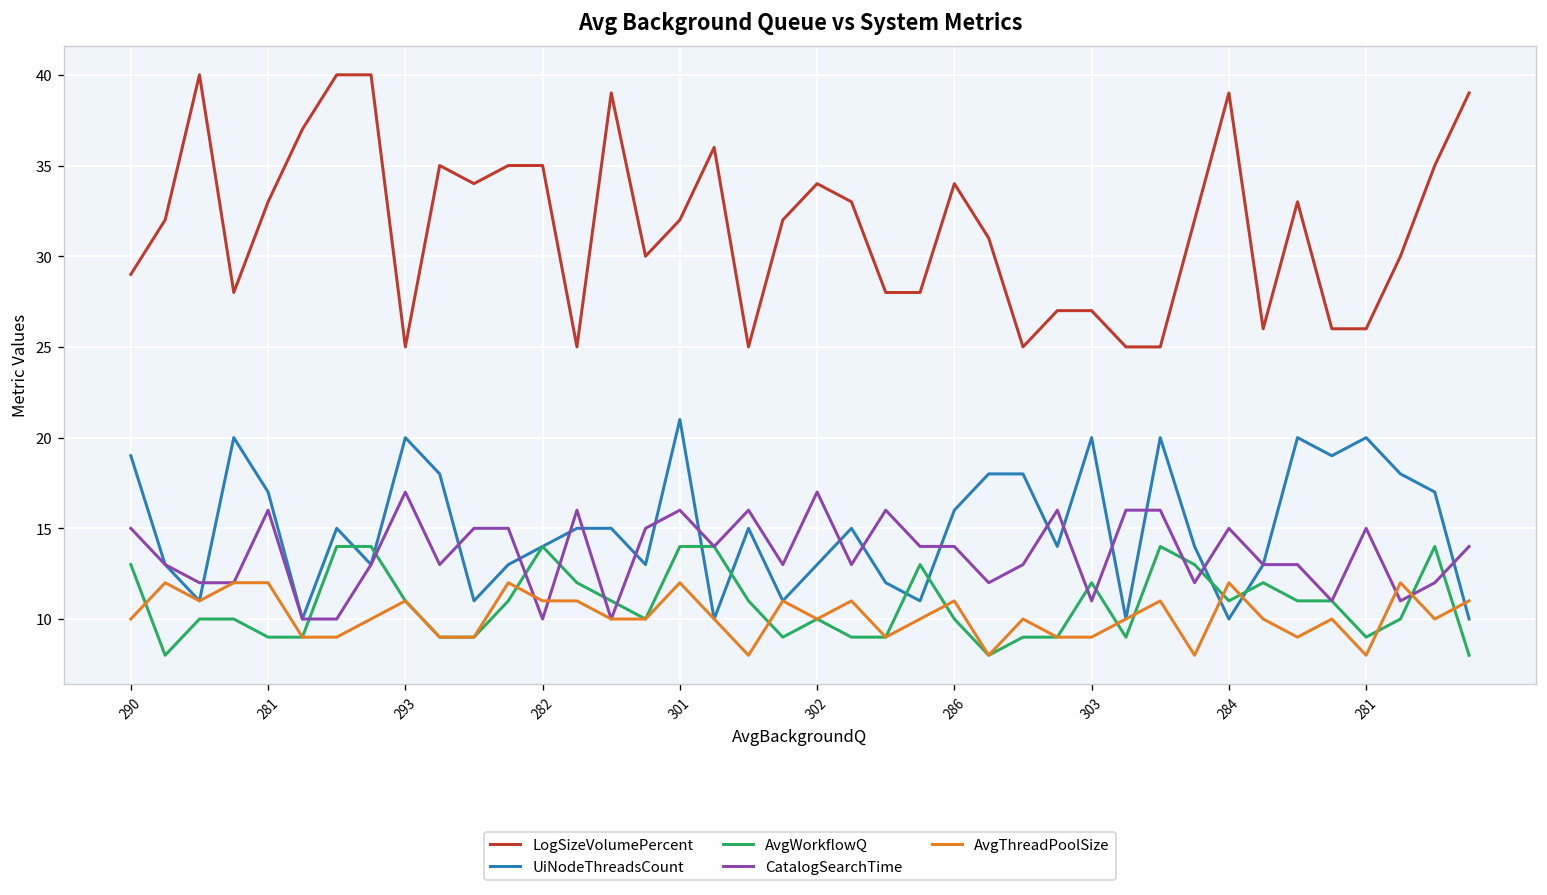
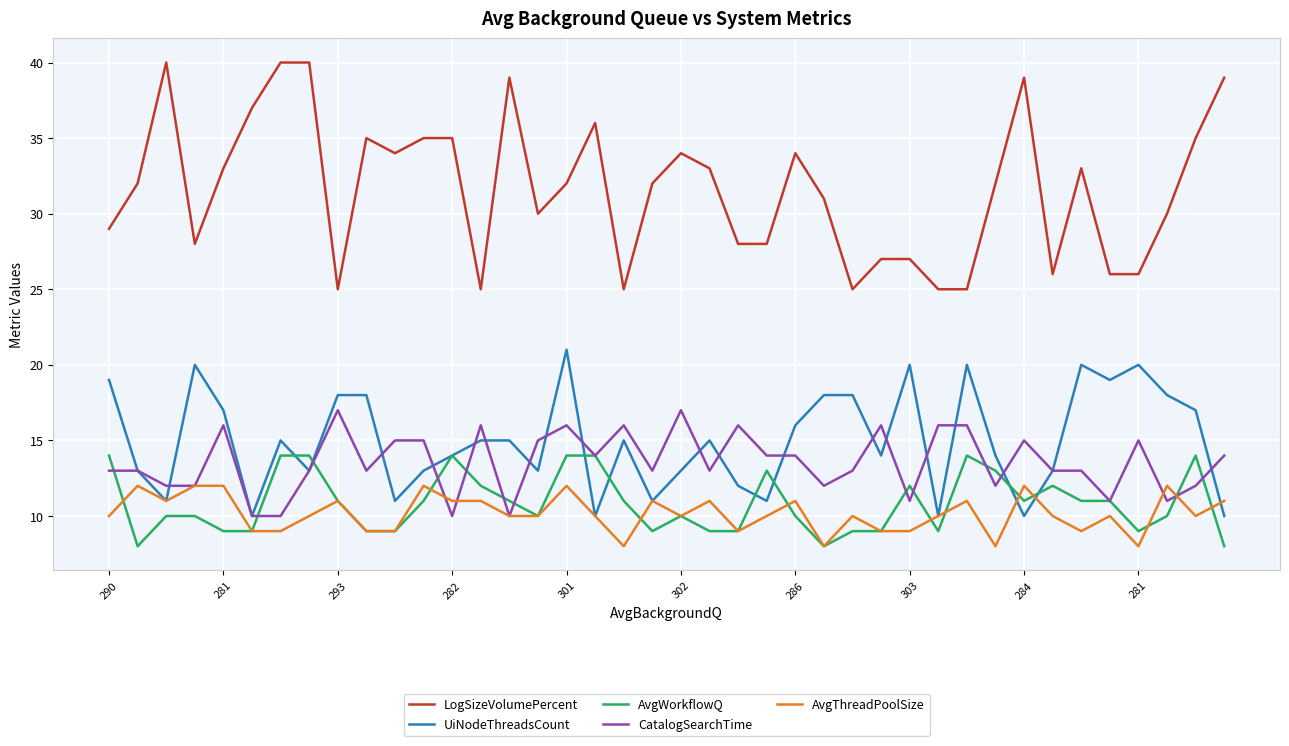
  {
    "LogSizeVolumePercent": {
      "290": 29,
      "293": 25,
      "282": 35,
      "301": 32,
      "302": 34,
      "286": 34,
      "303": 27,
      "284": 39
    },
    "UiNodeThreadsCount": {
      "290": 19,
-     "293": 20,
+     "293": 18,
      "301": 21,
      "302": 13,
      "286": 16,
      "303": 20,
      "284": 10
    },
    "AvgWorkflowQ": {
-     "290": 13,
+     "290": 14,
      "301": 14,
      "286": 10,
      "303": 12,
      "284": 11
    },
    "CatalogSearchTime": {
-     "290": 15,
+     "290": 13,
      "293": 17,
      "282": 10,
      "301": 16,
      "302": 17,
      "286": 14,
      "303": 11,
      "284": 15
    },
    "AvgThreadPoolSize": {
      "290": 10,
      "282": 11,
      "301": 12,
      "286": 11,
      "303": 9,
      "284": 12
    }
  }
